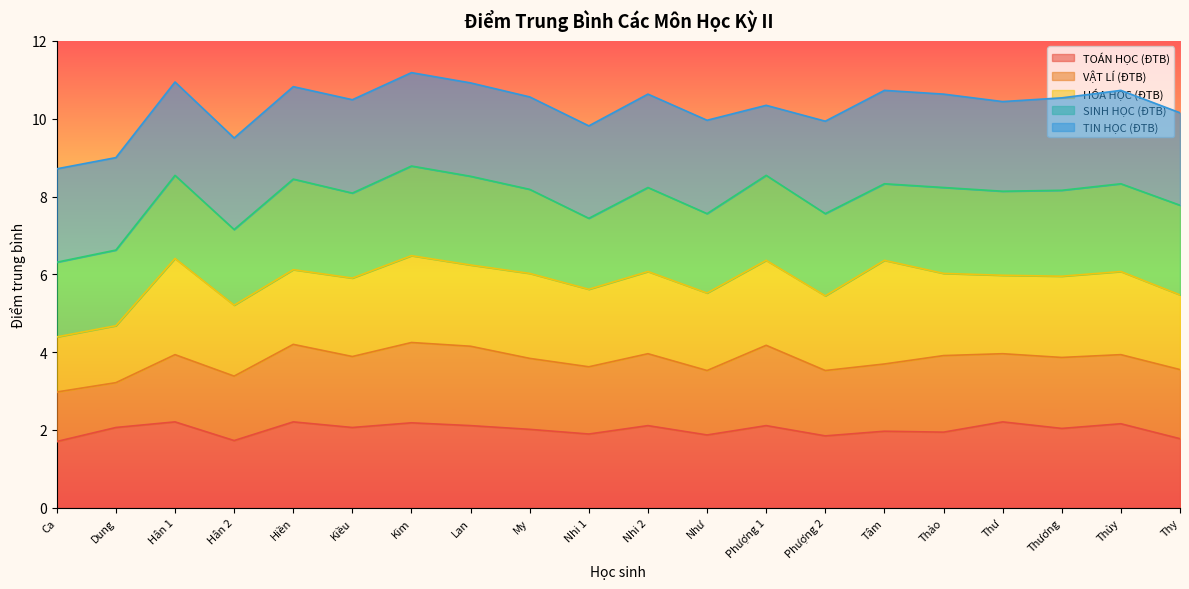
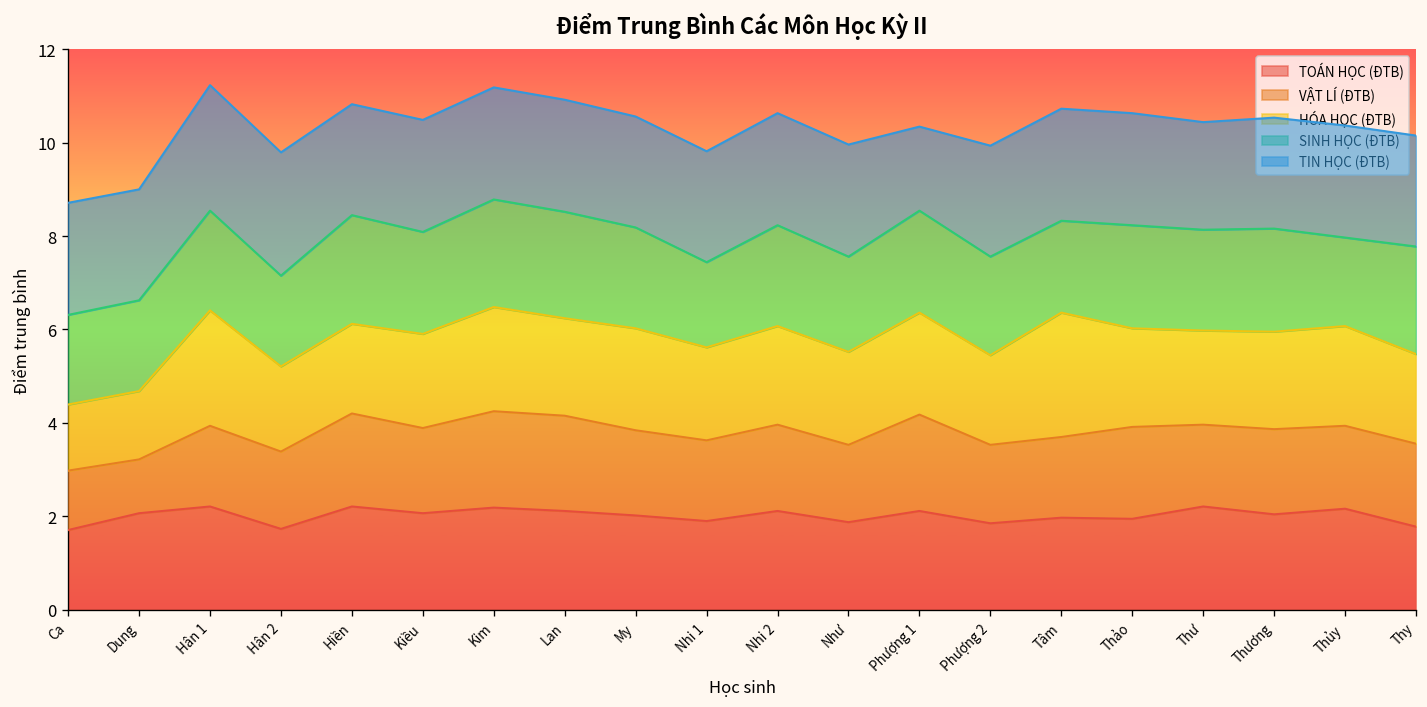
  {
    "HÓA HỌC (ĐTB)": {
      "Ca": 1.4,
      "Dung": 1.5,
      "Hân 1": 2.5,
      "Hân 2": 1.8,
      "Hiền": 1.9,
      "Kiều": 2.0,
      "Kim": 2.2,
      "Lan": 2.1,
      "My": 2.2,
      "Nhi 1": 2.0,
      "Nhi 2": 2.1,
      "Như": 2.0,
      "Phượng 1": 2.2,
      "Phượng 2": 1.9,
      "Tâm": 2.7,
      "Thảo": 2.1,
      "Thư": 2.0,
      "Thương": 2.1,
      "Thủy": 2.1,
      "Thy": 1.9
    },
    "SINH HỌC (ĐTB)": {
      "Ca": 1.9,
      "Dung": 1.9,
      "Hân 1": 2.1,
      "Hân 2": 1.9,
      "Hiền": 2.3,
      "Kiều": 2.2,
      "Kim": 2.3,
      "Lan": 2.3,
      "My": 2.2,
      "Nhi 1": 1.8,
      "Nhi 2": 2.2,
      "Như": 2.0,
      "Phượng 1": 2.2,
      "Phượng 2": 2.1,
      "Tâm": 2.0,
      "Thảo": 2.2,
      "Thư": 2.2,
      "Thương": 2.2,
-     "Thủy": 2.3,
+     "Thủy": 1.9,
      "Thy": 2.3
    },
    "TIN HỌC (ĐTB)": {
      "Ca": 2.4,
      "Dung": 2.4,
-     "Hân 1": 2.4,
-     "Hân 2": 2.4,
+     "Hân 1": 2.7,
+     "Hân 2": 2.6,
      "Hiền": 2.4,
      "Kiều": 2.4,
      "Kim": 2.4,
      "Lan": 2.4,
      "My": 2.4,
      "Nhi 1": 2.4,
      "Nhi 2": 2.4,
      "Như": 2.4,
      "Phượng 1": 1.8,
      "Phượng 2": 2.4,
      "Tâm": 2.4,
      "Thảo": 2.4,
      "Thư": 2.3,
      "Thy": 2.4
    }
  }
